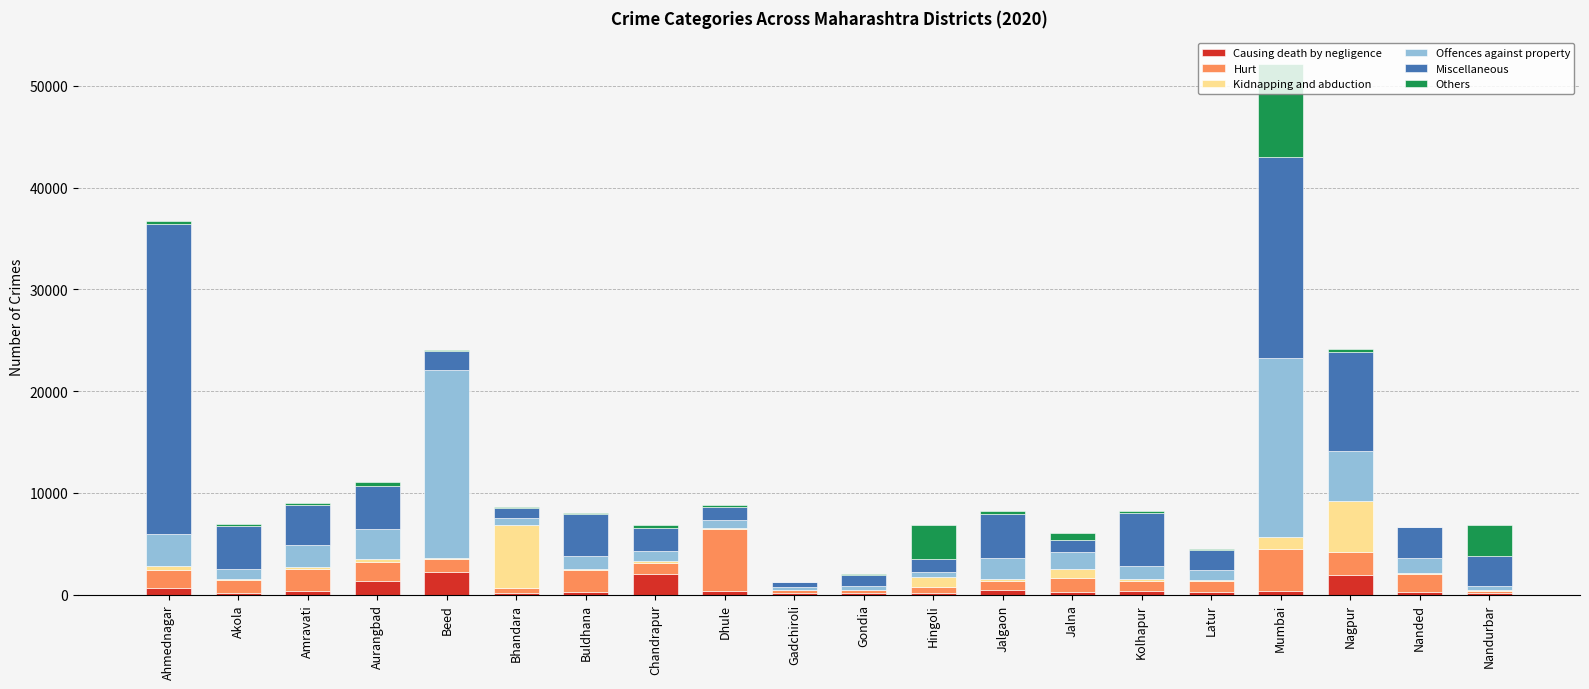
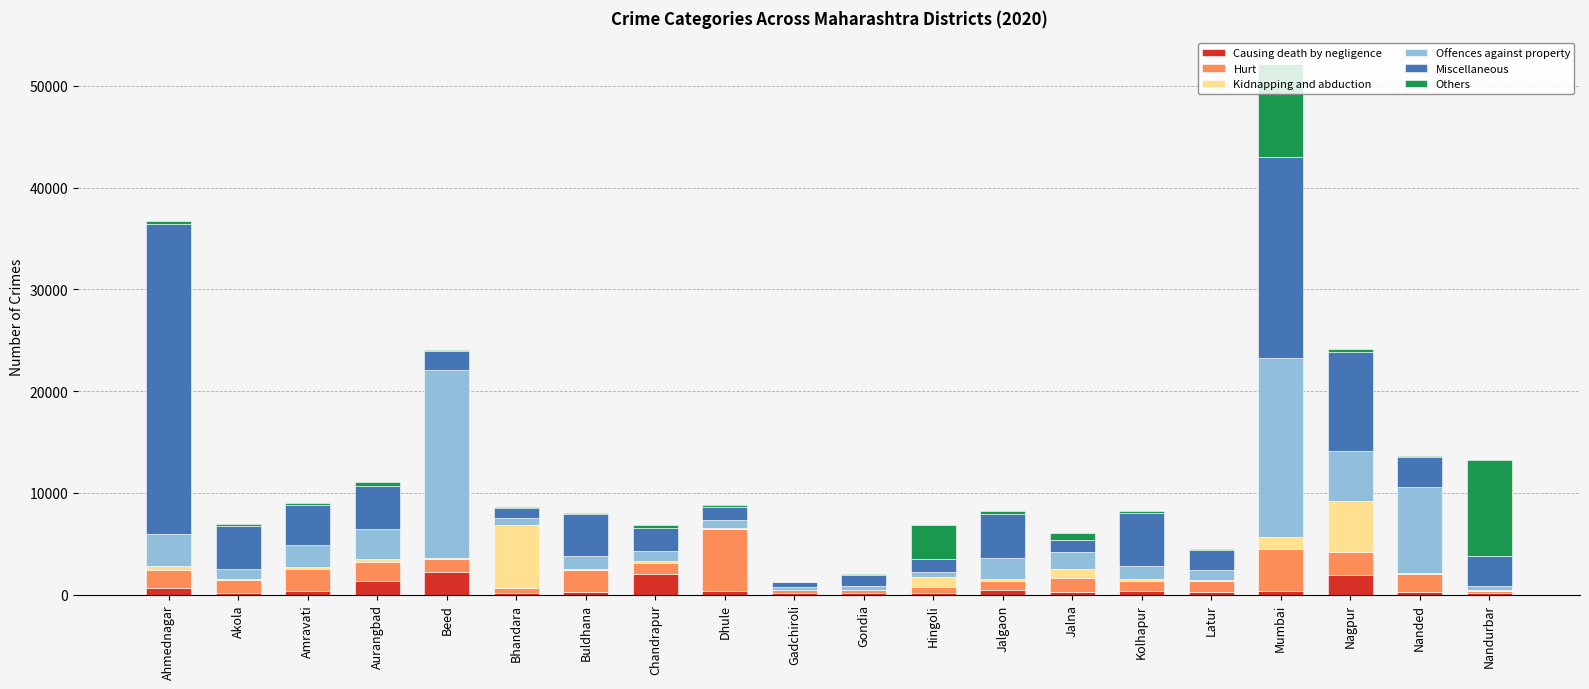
  {
    "Causing death by negligence": {
      "Ahmednagar": 600,
      "Amravati": 400,
      "Aurangbad": 1400,
      "Beed": 2200,
      "Buldhana": 300,
      "Chandrapur": 2000,
      "Dhule": 400,
      "Jalgaon": 400,
      "Kolhapur": 300,
      "Mumbai": 300,
      "Nagpur": 1900,
      "Nanded": 300
    },
    "Hurt": {
      "Ahmednagar": 1800,
      "Akola": 1300,
      "Amravati": 2100,
      "Aurangbad": 1900,
      "Beed": 1200,
      "Bhandara": 500,
      "Buldhana": 2100,
      "Chandrapur": 1100,
      "Dhule": 6100,
      "Gadchiroli": 300,
      "Gondia": 300,
      "Hingoli": 600,
      "Jalgaon": 900,
      "Jalna": 1400,
      "Kolhapur": 1000,
      "Latur": 1100,
      "Mumbai": 4200,
      "Nagpur": 2300,
      "Nanded": 1800,
      "Nandurbar": 300
    },
    "Kidnapping and abduction": {
      "Ahmednagar": 400,
      "Bhandara": 6200,
      "Hingoli": 1000,
      "Jalna": 900,
      "Mumbai": 1200,
      "Nagpur": 5000
    },
    "Offences against property": {
      "Ahmednagar": 3100,
      "Akola": 900,
      "Amravati": 2200,
      "Aurangbad": 2900,
      "Beed": 18600,
      "Bhandara": 700,
      "Buldhana": 1300,
      "Chandrapur": 1000,
      "Dhule": 800,
      "Gadchiroli": 300,
      "Gondia": 400,
      "Hingoli": 400,
      "Jalgaon": 2000,
      "Jalna": 1600,
      "Kolhapur": 1400,
      "Latur": 1000,
      "Mumbai": 17500,
      "Nagpur": 5000,
-     "Nanded": 1500,
+     "Nanded": 8400,
      "Nandurbar": 400
    },
    "Miscellaneous": {
      "Ahmednagar": 30500,
      "Akola": 4200,
      "Amravati": 3900,
      "Aurangbad": 4300,
      "Beed": 1900,
      "Bhandara": 1100,
      "Buldhana": 4200,
      "Chandrapur": 2200,
      "Dhule": 1200,
      "Gadchiroli": 400,
      "Gondia": 1000,
      "Hingoli": 1300,
      "Jalgaon": 4400,
      "Jalna": 1200,
      "Kolhapur": 5200,
      "Latur": 2000,
      "Mumbai": 19800,
      "Nagpur": 9600,
      "Nanded": 3000,
      "Nandurbar": 2900
    },
    "Others": {
      "Aurangbad": 400,
      "Chandrapur": 400,
      "Hingoli": 3400,
      "Jalgaon": 300,
      "Jalna": 800,
      "Nagpur": 300,
-     "Nandurbar": 3100
+     "Nandurbar": 9400
    }
  }
